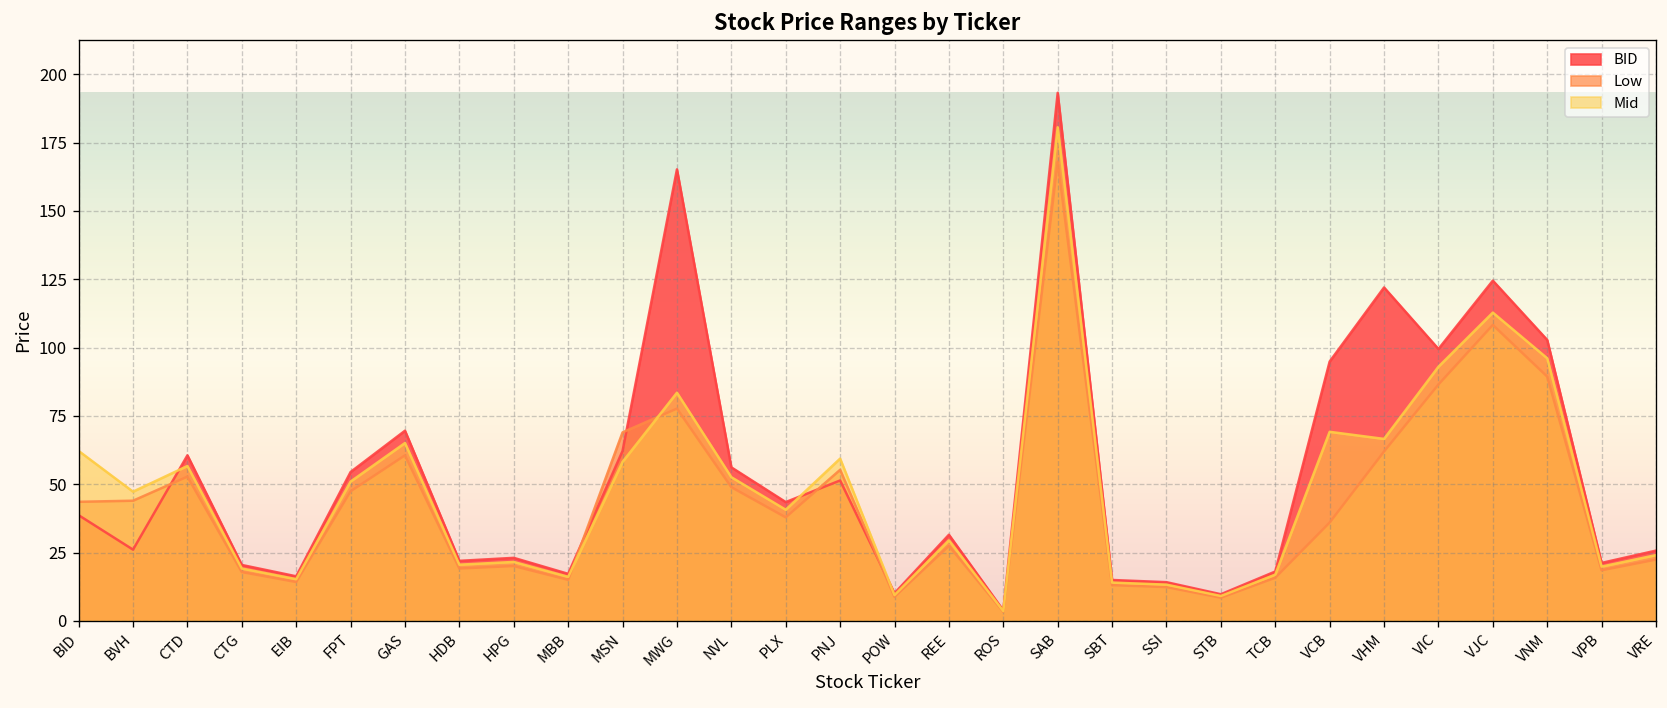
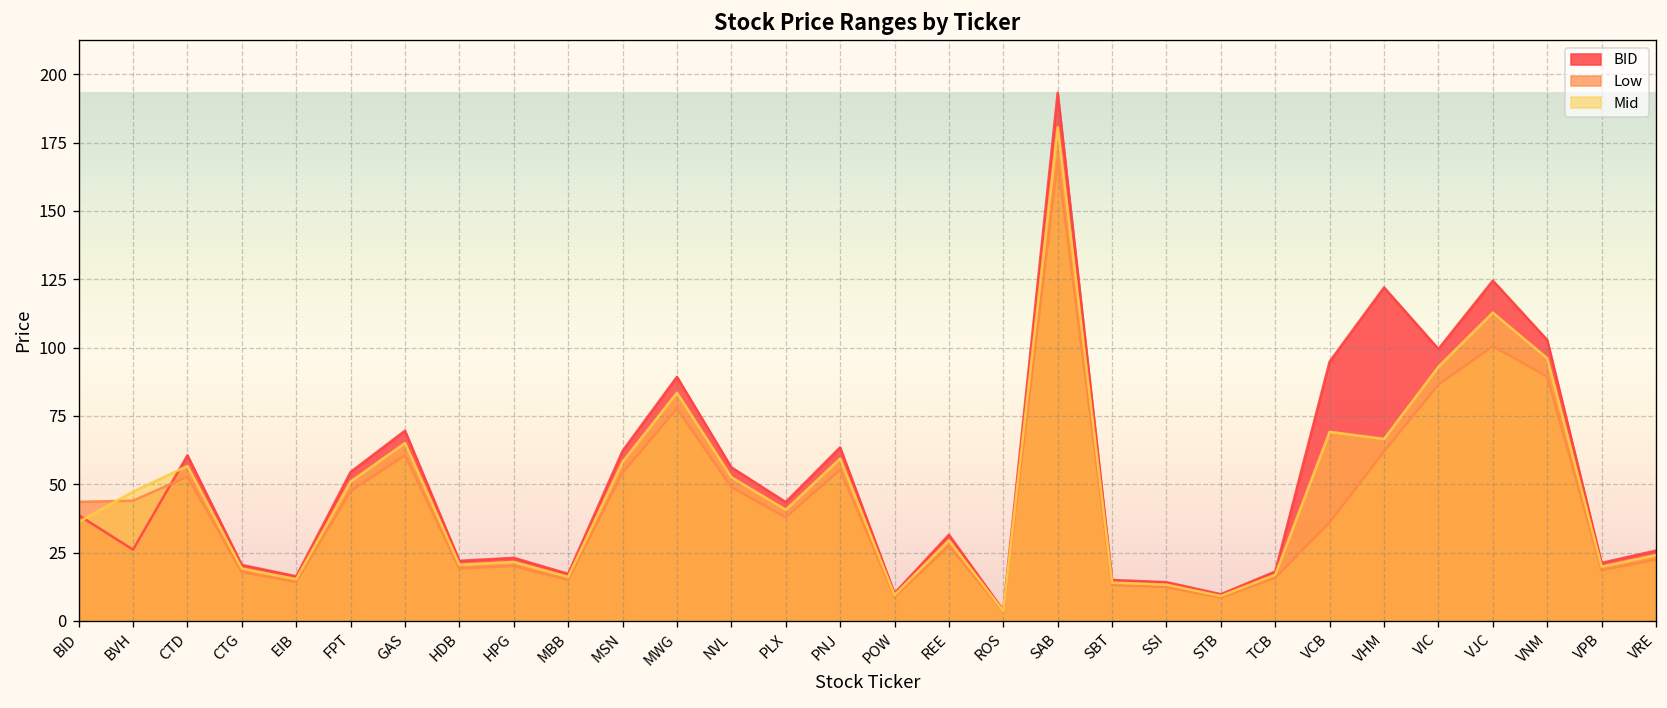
  {
    "BID": {
      "BID": 39,
      "BVH": 26,
      "CTD": 61,
      "CTG": 21,
      "FPT": 55,
      "GAS": 70,
      "HDB": 22,
      "HPG": 23,
      "MSN": 62,
-     "MWG": 165,
+     "MWG": 89,
      "NVL": 56,
      "PLX": 44,
-     "PNJ": 51,
+     "PNJ": 64,
      "REE": 32,
      "SAB": 193,
      "TCB": 18,
      "VCB": 95,
      "VHM": 122,
      "VIC": 100,
      "VJC": 125,
      "VNM": 103,
      "VPB": 21,
      "VRE": 26
    },
    "Low": {
      "BID": 44,
      "BVH": 44,
      "CTD": 53,
      "CTG": 18,
      "FPT": 47,
      "GAS": 61,
      "HDB": 19,
      "HPG": 20,
-     "MSN": 69,
+     "MSN": 54,
      "MWG": 78,
      "NVL": 49,
      "PLX": 38,
      "PNJ": 55,
      "REE": 27,
      "SAB": 168,
      "TCB": 16,
      "VCB": 36,
      "VHM": 62,
      "VIC": 87,
-     "VJC": 108,
+     "VJC": 101,
      "VNM": 89,
      "VPB": 19,
      "VRE": 22
    },
    "Mid": {
-     "BID": 62,
+     "BID": 36,
      "BVH": 47,
      "CTD": 57,
      "CTG": 19,
      "FPT": 51,
      "GAS": 65,
      "HDB": 21,
      "HPG": 22,
      "MSN": 58,
      "MWG": 84,
      "NVL": 53,
      "PLX": 41,
      "PNJ": 59,
      "REE": 30,
      "SAB": 181,
      "TCB": 17,
      "VCB": 69,
      "VHM": 67,
      "VIC": 93,
      "VJC": 113,
      "VNM": 96,
      "VPB": 20,
      "VRE": 24
    }
  }
